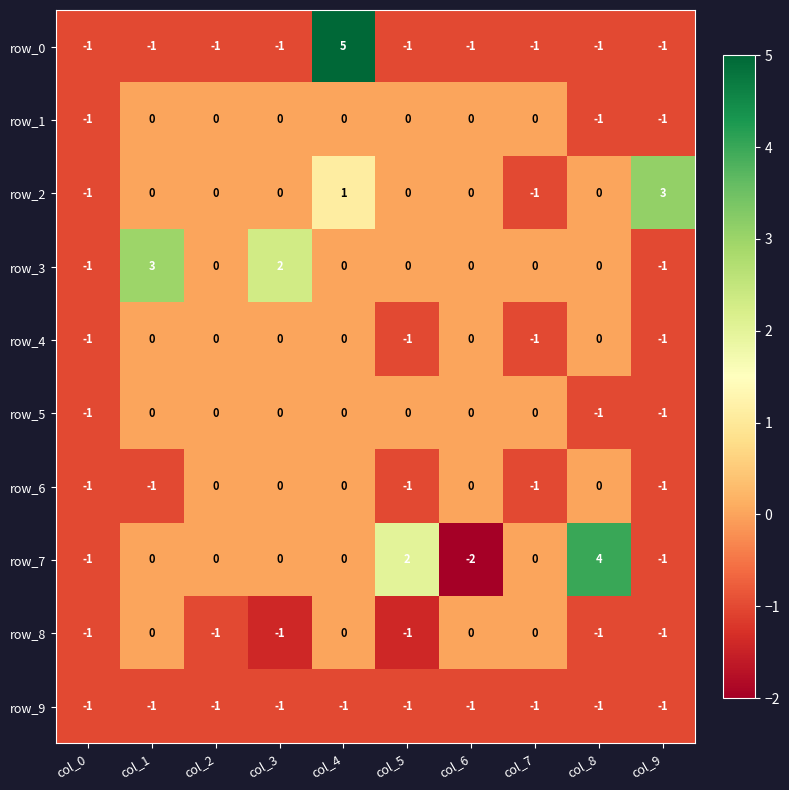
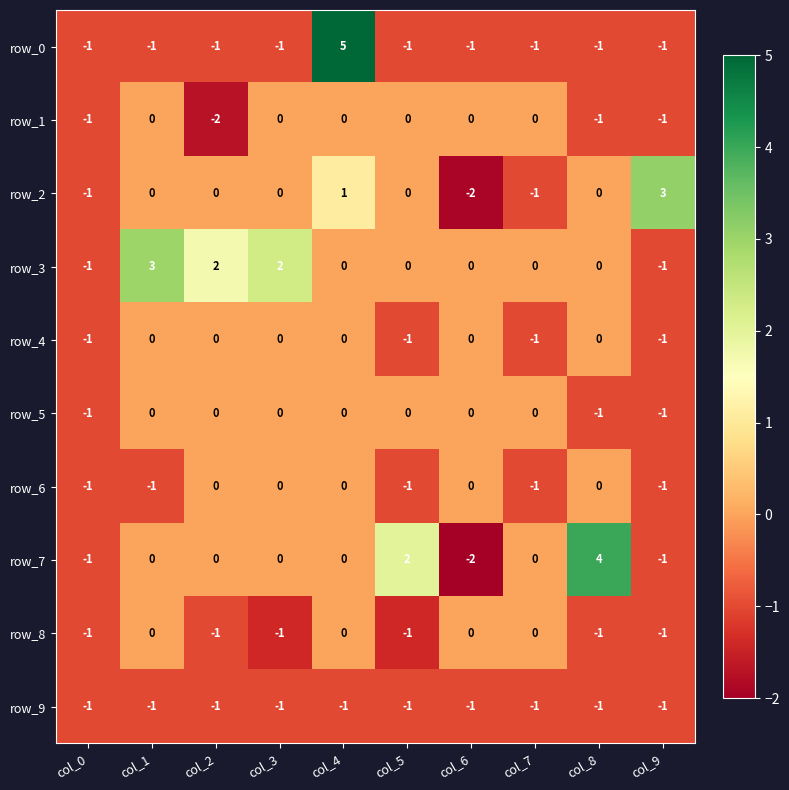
  {
    "row_0": {
      "col_0": -1,
      "col_1": -1,
      "col_2": -1,
      "col_3": -1,
      "col_4": 5,
      "col_5": -1,
      "col_6": -1,
      "col_7": -1,
      "col_8": -1,
      "col_9": -1
    },
    "row_1": {
      "col_0": -1,
      "col_1": 0,
-     "col_2": 0,
+     "col_2": -2,
      "col_3": 0,
      "col_4": 0,
      "col_5": 0,
      "col_6": 0,
      "col_7": 0,
      "col_8": -1,
      "col_9": -1
    },
    "row_2": {
      "col_0": -1,
      "col_1": 0,
      "col_2": 0,
      "col_3": 0,
      "col_4": 1,
      "col_5": 0,
-     "col_6": 0,
+     "col_6": -2,
      "col_7": -1,
      "col_8": 0,
      "col_9": 3
    },
    "row_3": {
      "col_0": -1,
      "col_1": 3,
-     "col_2": 0,
+     "col_2": 2,
      "col_3": 2,
      "col_4": 0,
      "col_5": 0,
      "col_6": 0,
      "col_7": 0,
      "col_8": 0,
      "col_9": -1
    },
    "row_4": {
      "col_0": -1,
      "col_1": 0,
      "col_2": 0,
      "col_3": 0,
      "col_4": 0,
      "col_5": -1,
      "col_6": 0,
      "col_7": -1,
      "col_8": 0,
      "col_9": -1
    },
    "row_5": {
      "col_0": -1,
      "col_1": 0,
      "col_2": 0,
      "col_3": 0,
      "col_4": 0,
      "col_5": 0,
      "col_6": 0,
      "col_7": 0,
      "col_8": -1,
      "col_9": -1
    },
    "row_6": {
      "col_0": -1,
      "col_1": -1,
      "col_2": 0,
      "col_3": 0,
      "col_4": 0,
      "col_5": -1,
      "col_6": 0,
      "col_7": -1,
      "col_8": 0,
      "col_9": -1
    },
    "row_7": {
      "col_0": -1,
      "col_1": 0,
      "col_2": 0,
      "col_3": 0,
      "col_4": 0,
      "col_5": 2,
      "col_6": -2,
      "col_7": 0,
      "col_8": 4,
      "col_9": -1
    },
    "row_8": {
      "col_0": -1,
      "col_1": 0,
      "col_2": -1,
      "col_3": -1,
      "col_4": 0,
      "col_5": -1,
      "col_6": 0,
      "col_7": 0,
      "col_8": -1,
      "col_9": -1
    },
    "row_9": {
      "col_0": -1,
      "col_1": -1,
      "col_2": -1,
      "col_3": -1,
      "col_4": -1,
      "col_5": -1,
      "col_6": -1,
      "col_7": -1,
      "col_8": -1,
      "col_9": -1
    }
  }
